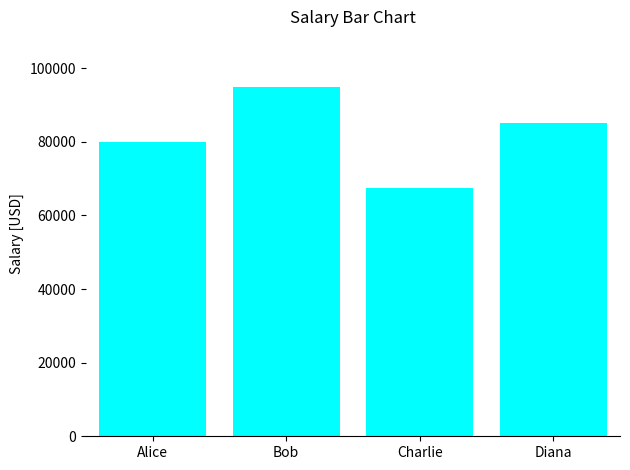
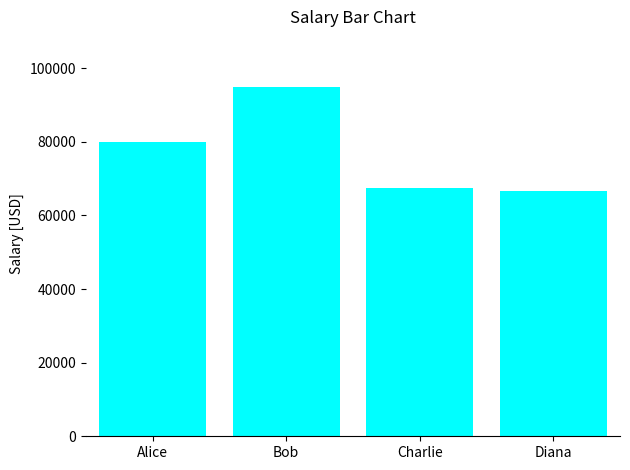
  {
    "Alice": 80000,
    "Bob": 95000,
    "Charlie": 68000,
-   "Diana": 85000
+   "Diana": 67000
  }
